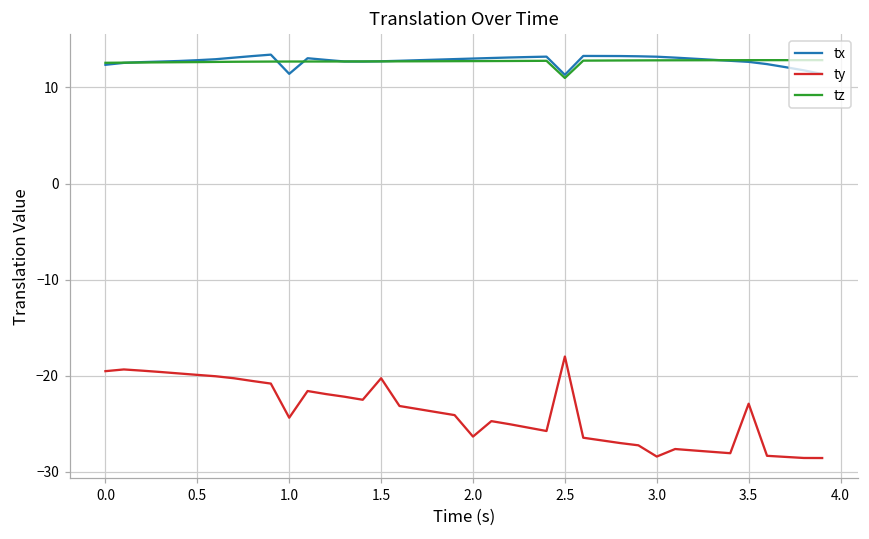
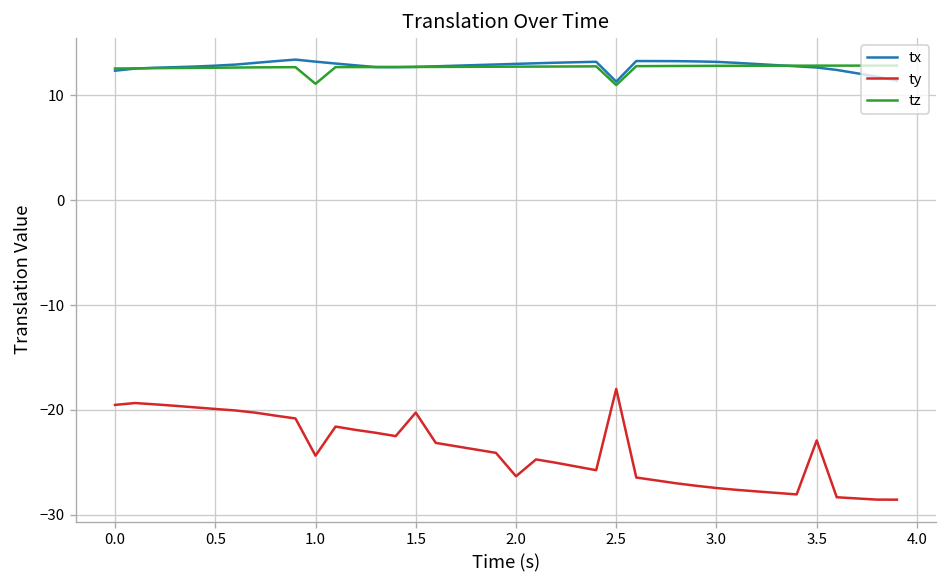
  {
    "tx": {
-     "1.0": 11,
+     "1.0": 13,
      "2.5": 11,
      "3.0": 13
    },
    "ty": {
      "0.0": -20,
      "0.5": -20,
      "1.0": -24,
      "1.5": -20,
      "2.0": -26,
      "2.5": -18,
-     "3.0": -28,
+     "3.0": -27,
      "3.5": -23
    },
    "tz": {
-     "1.0": 13,
+     "1.0": 11,
      "2.5": 11,
      "3.0": 13
    }
  }
